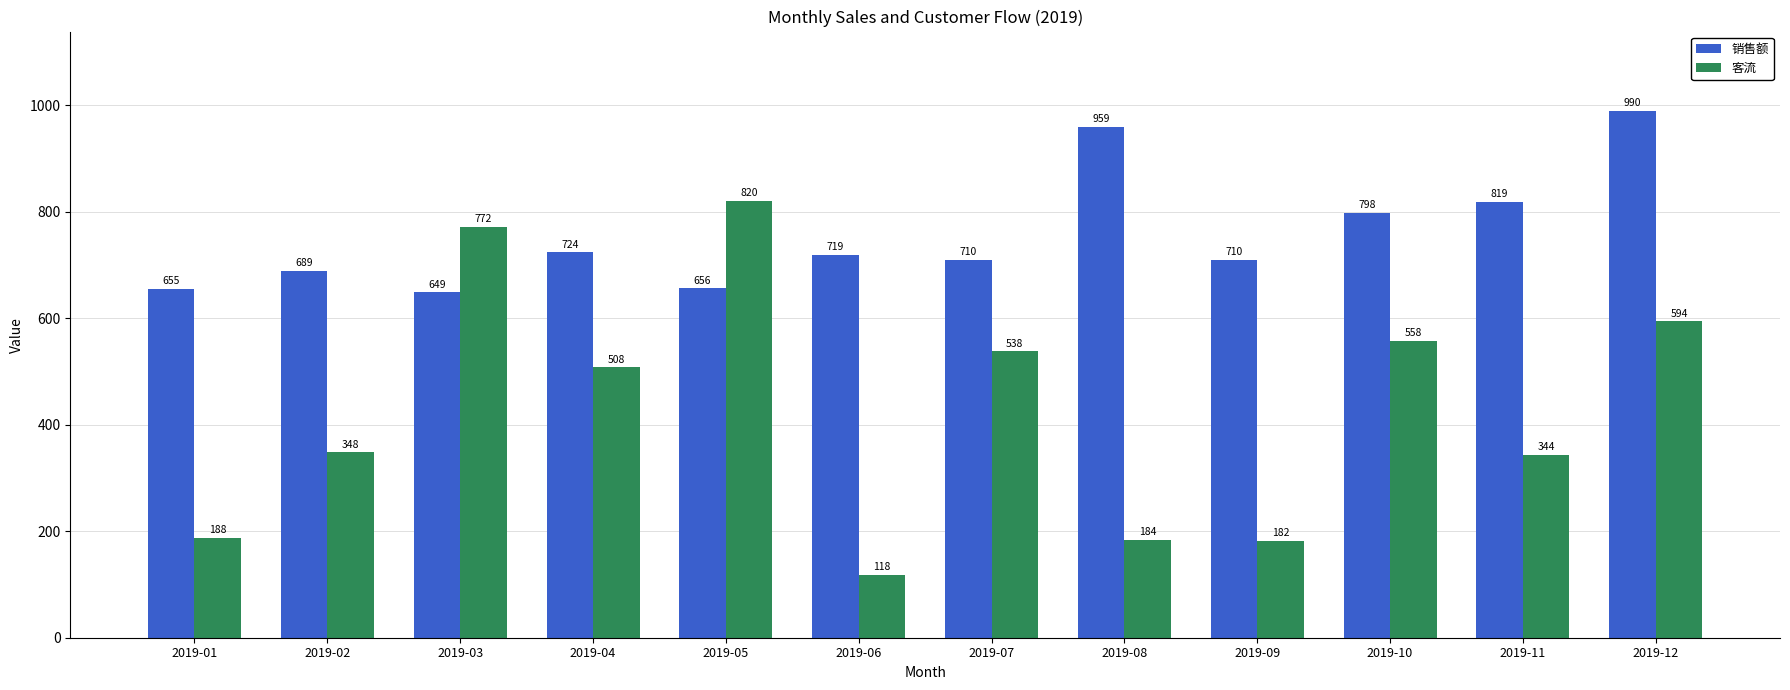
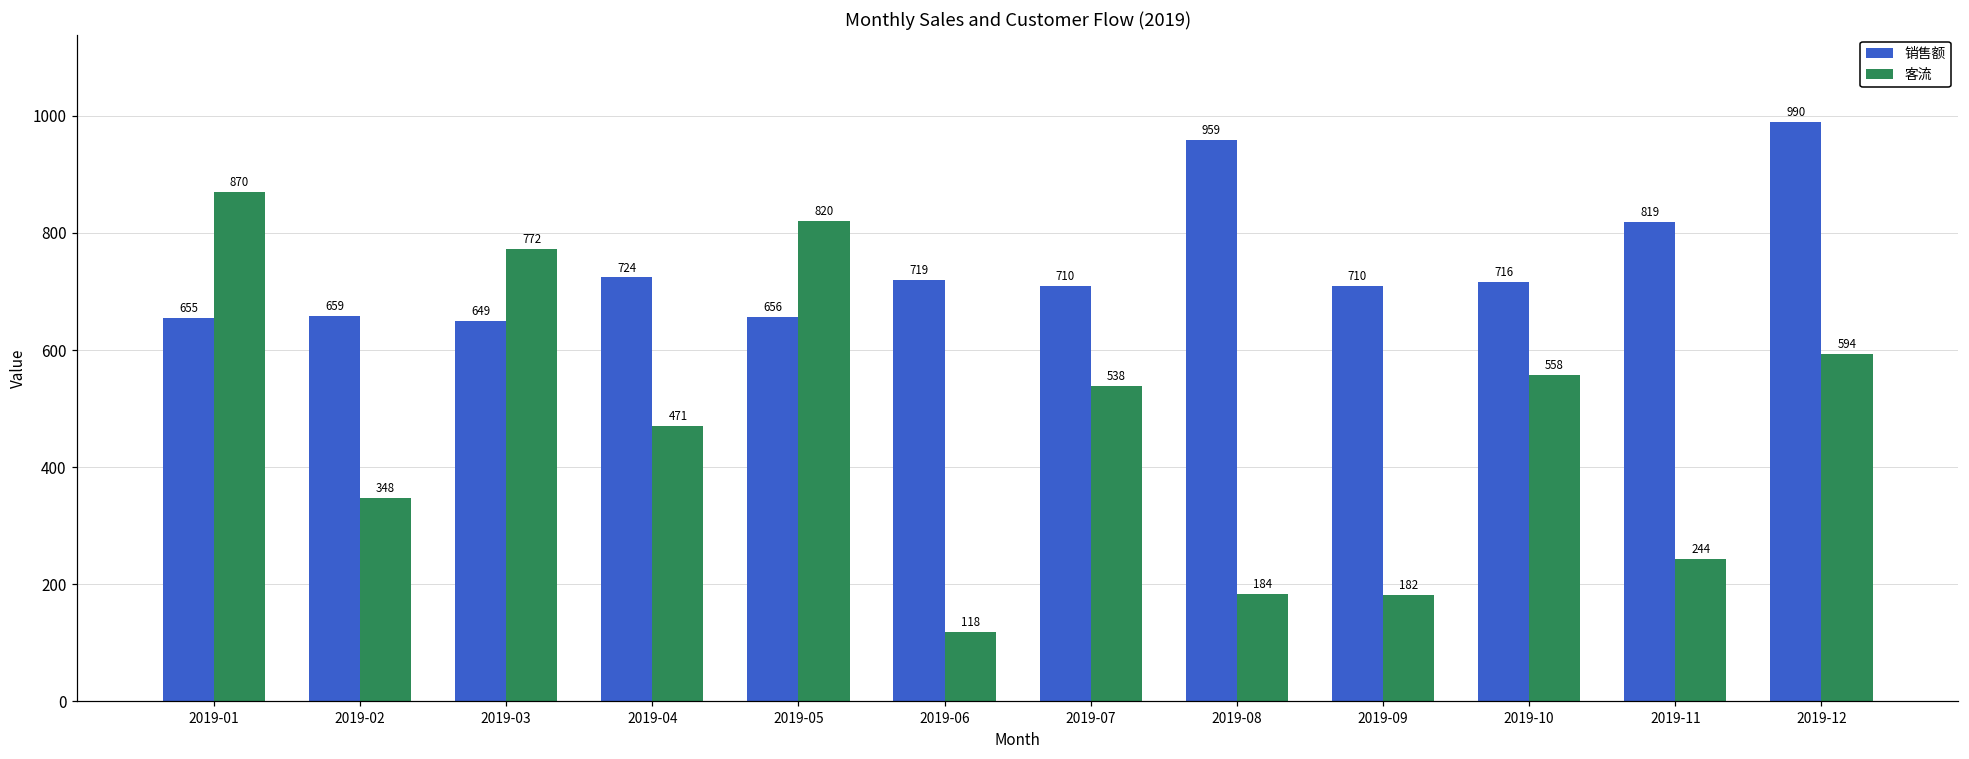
  {
    "销售额": {
      "2019-01": 655,
-     "2019-02": 689,
+     "2019-02": 659,
      "2019-03": 649,
      "2019-04": 724,
      "2019-05": 656,
      "2019-06": 719,
      "2019-07": 710,
      "2019-08": 959,
      "2019-09": 710,
-     "2019-10": 798,
+     "2019-10": 716,
      "2019-11": 819,
      "2019-12": 990
    },
    "客流": {
-     "2019-01": 188,
+     "2019-01": 870,
      "2019-02": 348,
      "2019-03": 772,
-     "2019-04": 508,
+     "2019-04": 471,
      "2019-05": 820,
      "2019-06": 118,
      "2019-07": 538,
      "2019-08": 184,
      "2019-09": 182,
      "2019-10": 558,
-     "2019-11": 344,
+     "2019-11": 244,
      "2019-12": 594
    }
  }
